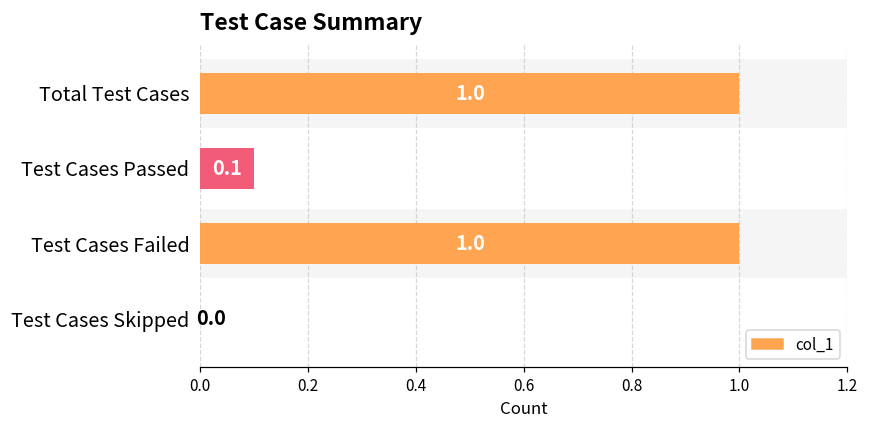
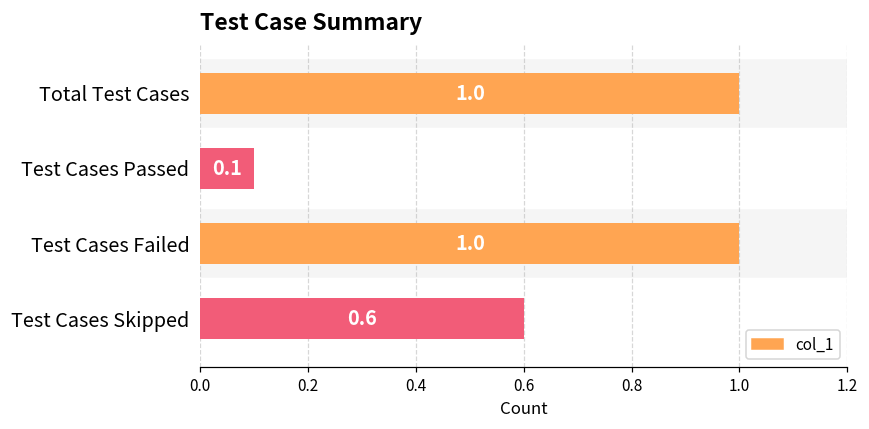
  {
    "Total Test Cases": 1.0,
    "Test Cases Passed": 0.1,
    "Test Cases Failed": 1.0,
-   "Test Cases Skipped": 0.0
+   "Test Cases Skipped": 0.6
  }
